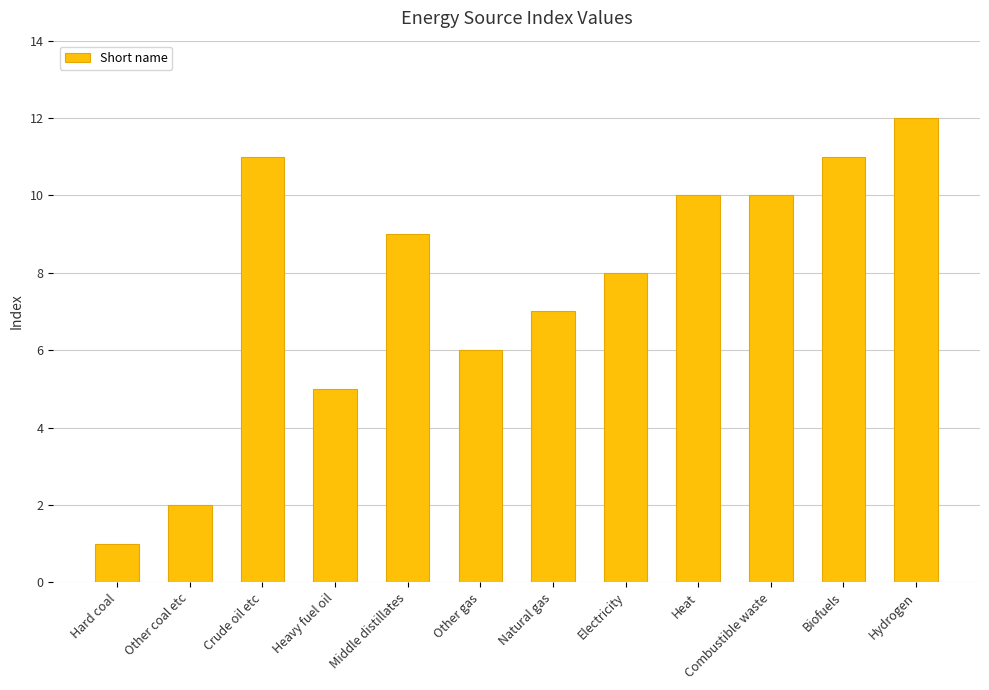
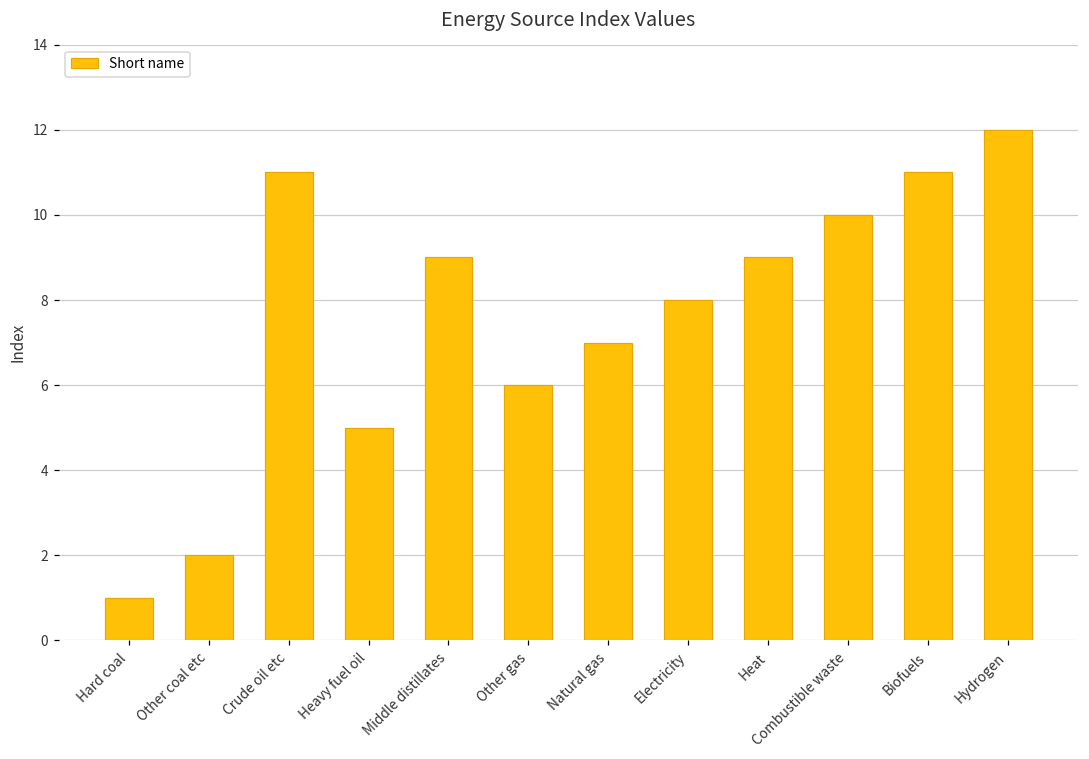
  {
    "Hard coal": 1,
    "Other coal etc": 2,
    "Crude oil etc": 11,
    "Heavy fuel oil": 5,
    "Middle distillates": 9,
    "Other gas": 6,
    "Natural gas": 7,
    "Electricity": 8,
-   "Heat": 10,
+   "Heat": 9,
    "Combustible waste": 10,
    "Biofuels": 11,
    "Hydrogen": 12
  }
